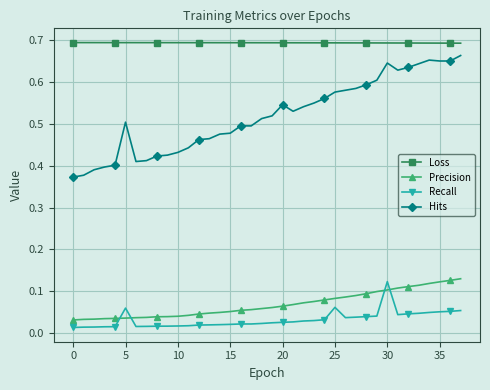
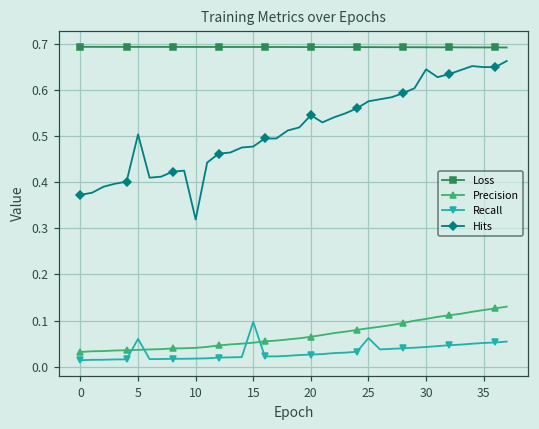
  {
    "Recall": {
      "0": 0.01,
      "5": 0.06,
      "10": 0.02,
-     "15": 0.02,
+     "15": 0.10,
      "20": 0.03,
      "25": 0.06,
-     "30": 0.12,
+     "30": 0.04,
      "35": 0.05
    },
    "Hits": {
      "0": 0.37,
      "5": 0.50,
-     "10": 0.43,
+     "10": 0.32,
      "15": 0.48,
      "20": 0.55,
      "25": 0.58,
      "30": 0.64,
      "35": 0.65
    }
  }
